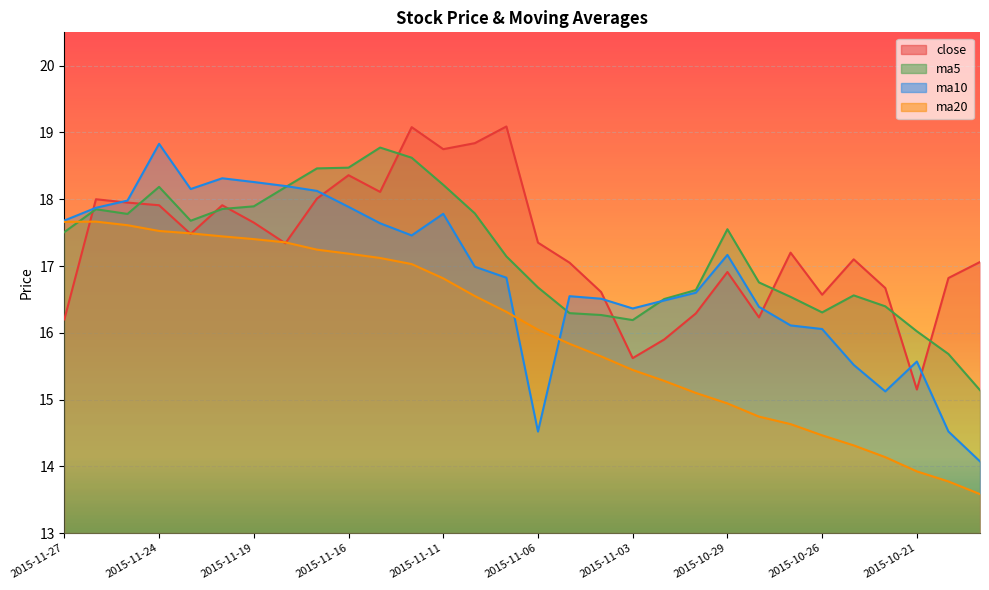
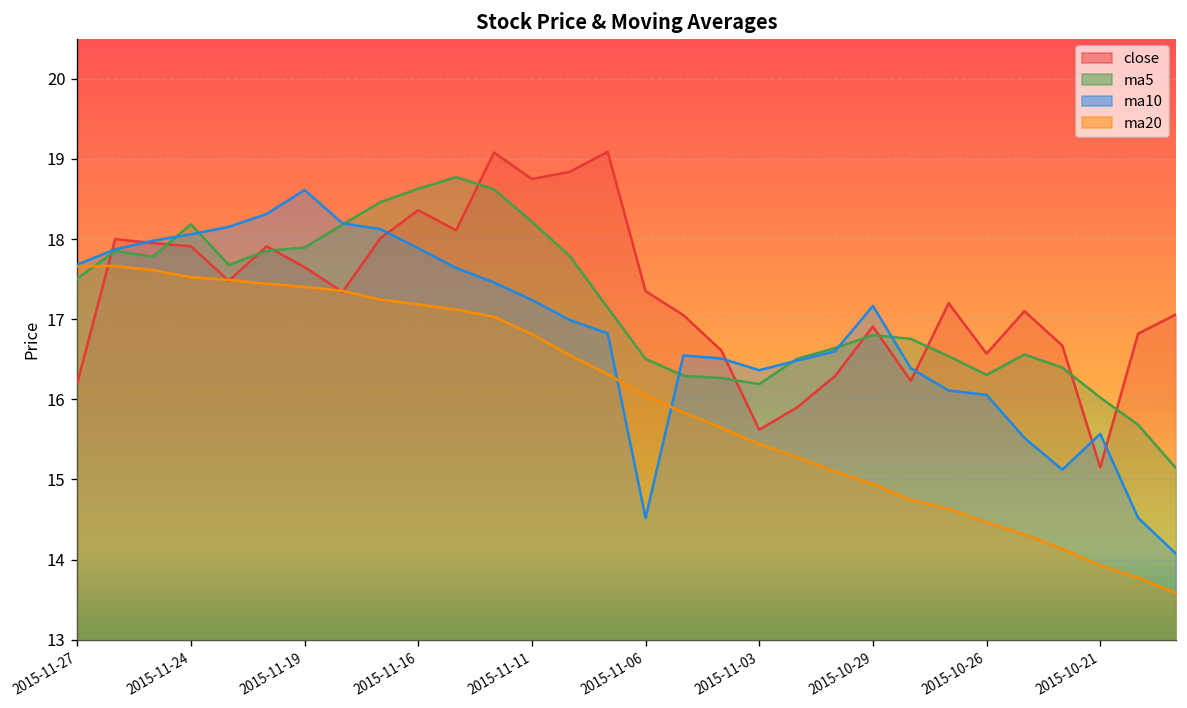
  {
    "ma5": {
      "2015-11-27": 17.5,
      "2015-11-24": 18.2,
      "2015-11-19": 17.9,
-     "2015-11-16": 18.5,
+     "2015-11-16": 18.6,
      "2015-11-11": 18.2,
-     "2015-11-06": 16.7,
+     "2015-11-06": 16.5,
      "2015-11-03": 16.2,
-     "2015-10-29": 17.6,
+     "2015-10-29": 16.8,
      "2015-10-26": 16.3,
      "2015-10-21": 16.0
    },
    "ma10": {
-     "2015-11-24": 18.8,
-     "2015-11-19": 18.3,
+     "2015-11-24": 18.1,
+     "2015-11-19": 18.6,
      "2015-11-16": 17.9,
-     "2015-11-11": 17.8,
+     "2015-11-11": 17.2,
      "2015-11-06": 14.5,
      "2015-11-03": 16.4,
      "2015-10-29": 17.2,
      "2015-10-26": 16.1,
      "2015-10-21": 15.6
    }
  }
